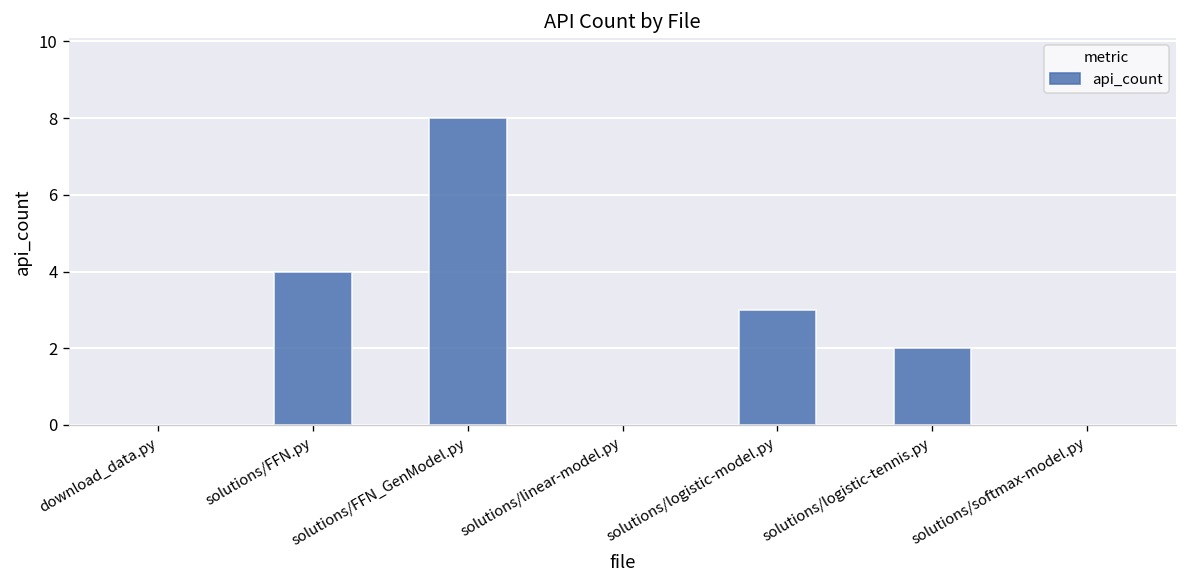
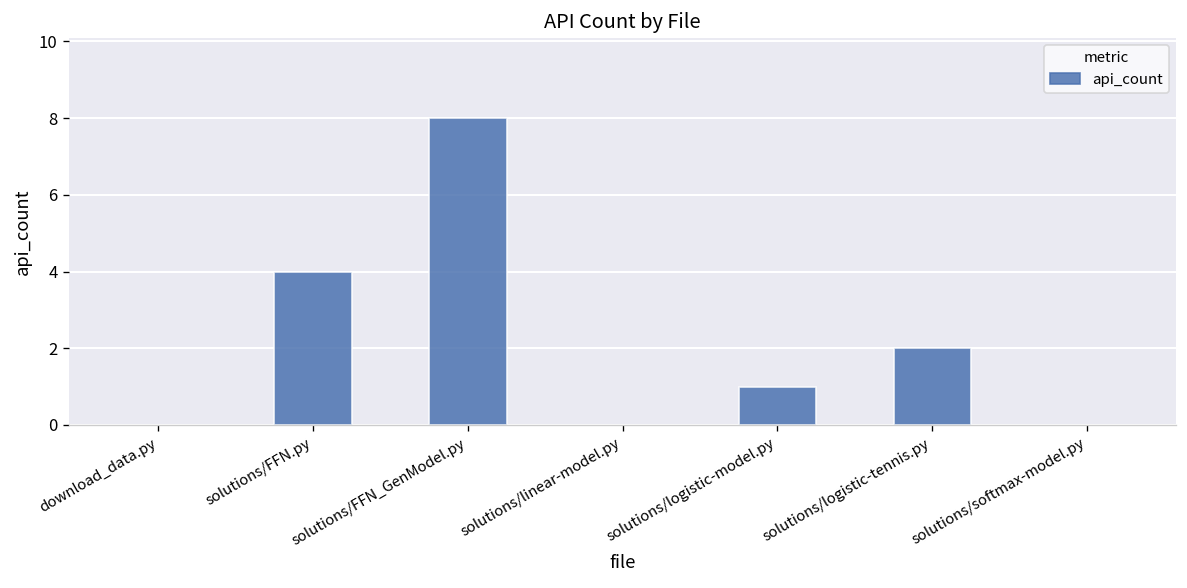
  {
    "download_data.py": 0,
    "solutions/FFN.py": 4,
    "solutions/FFN_GenModel.py": 8,
    "solutions/linear-model.py": 0,
-   "solutions/logistic-model.py": 3,
+   "solutions/logistic-model.py": 1,
    "solutions/logistic-tennis.py": 2,
    "solutions/softmax-model.py": 0
  }
